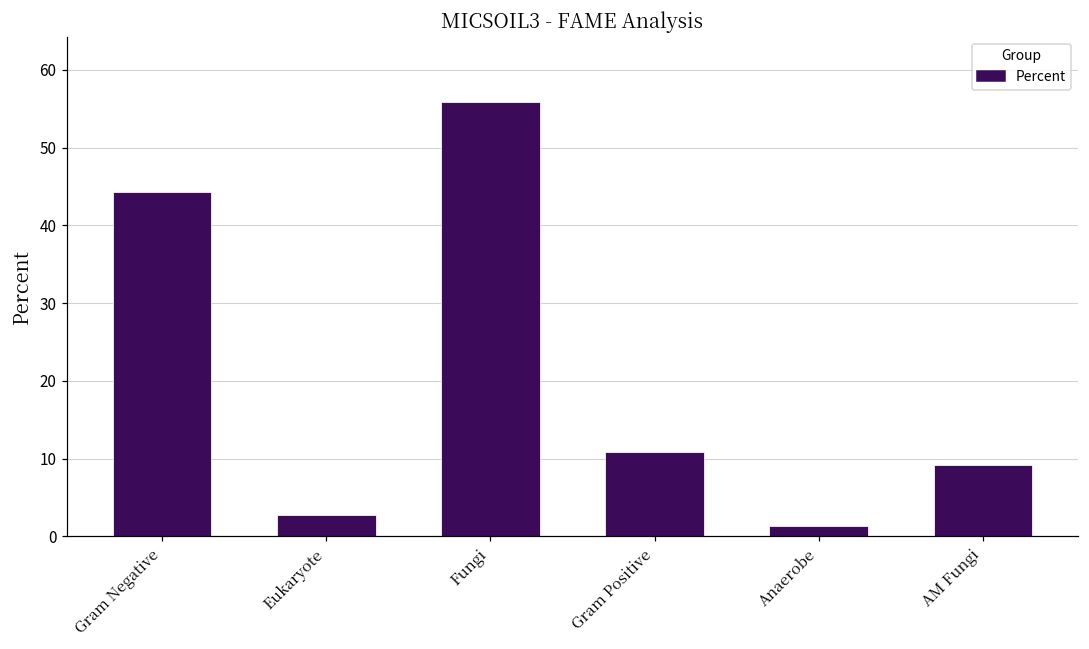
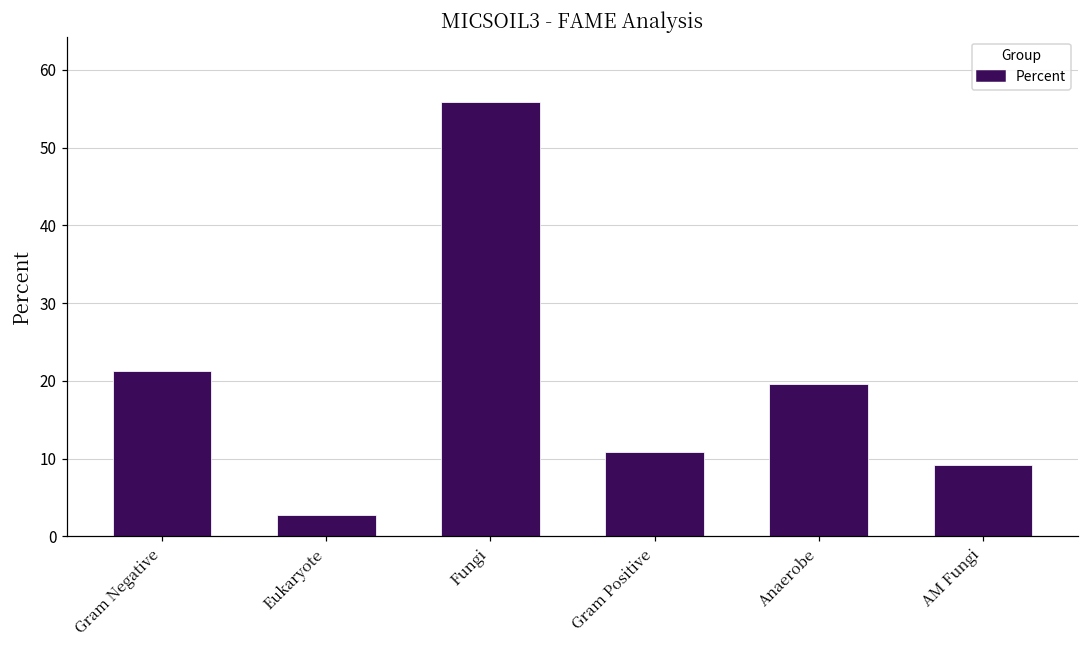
  {
-   "Gram Negative": 44,
+   "Gram Negative": 21,
    "Eukaryote": 3,
    "Fungi": 56,
    "Gram Positive": 11,
-   "Anaerobe": 1,
+   "Anaerobe": 20,
    "AM Fungi": 9
  }
